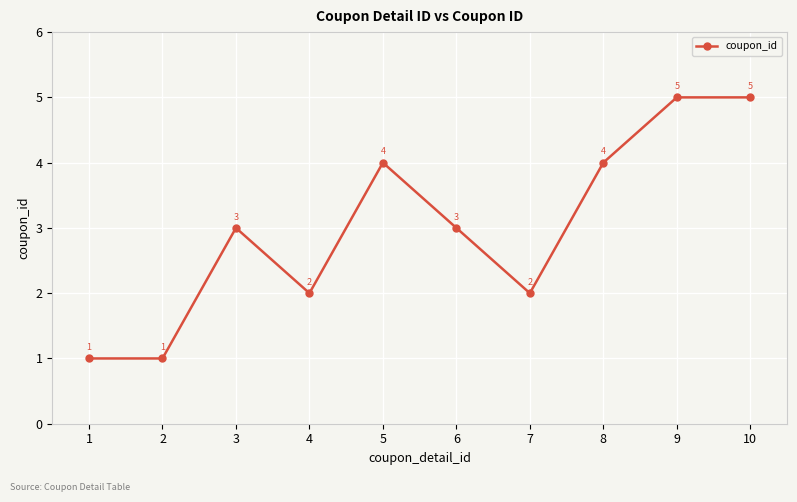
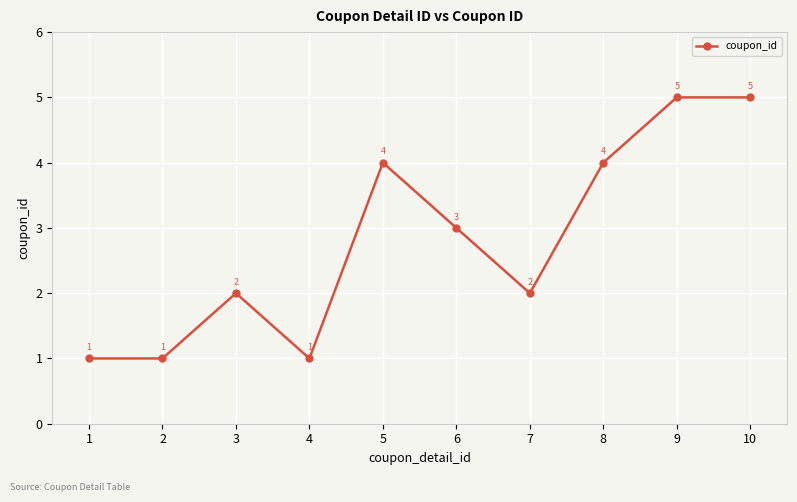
  {
    "1": 1,
    "2": 1,
-   "3": 3,
-   "4": 2,
+   "3": 2,
+   "4": 1,
    "5": 4,
    "6": 3,
    "7": 2,
    "8": 4,
    "9": 5,
    "10": 5
  }
